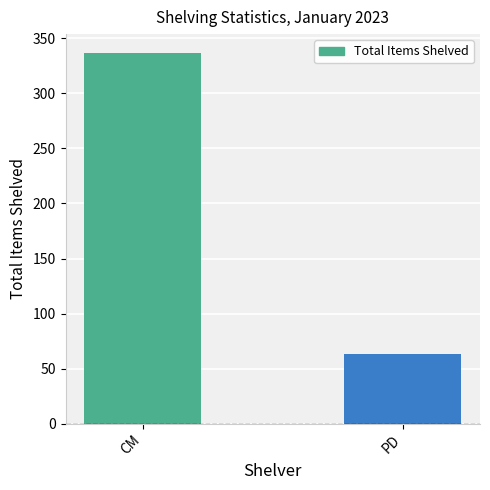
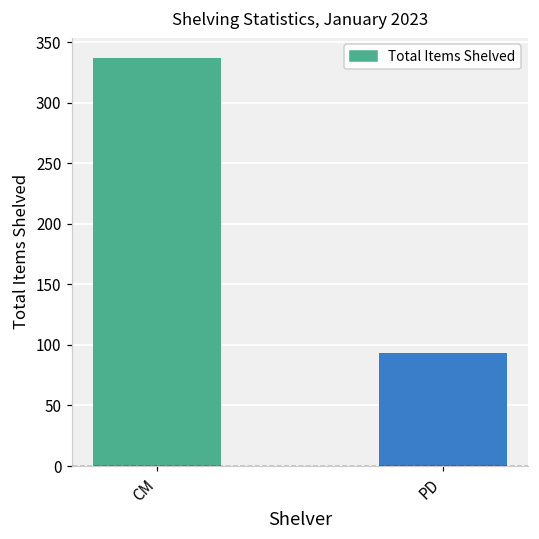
  {
    "CM": 337,
-   "PD": 63
+   "PD": 93
  }
